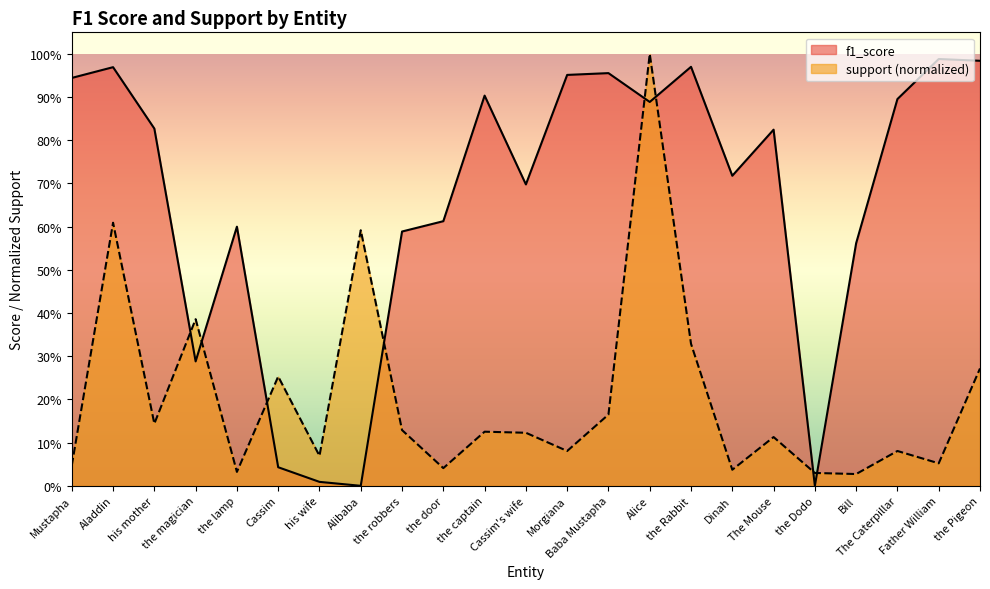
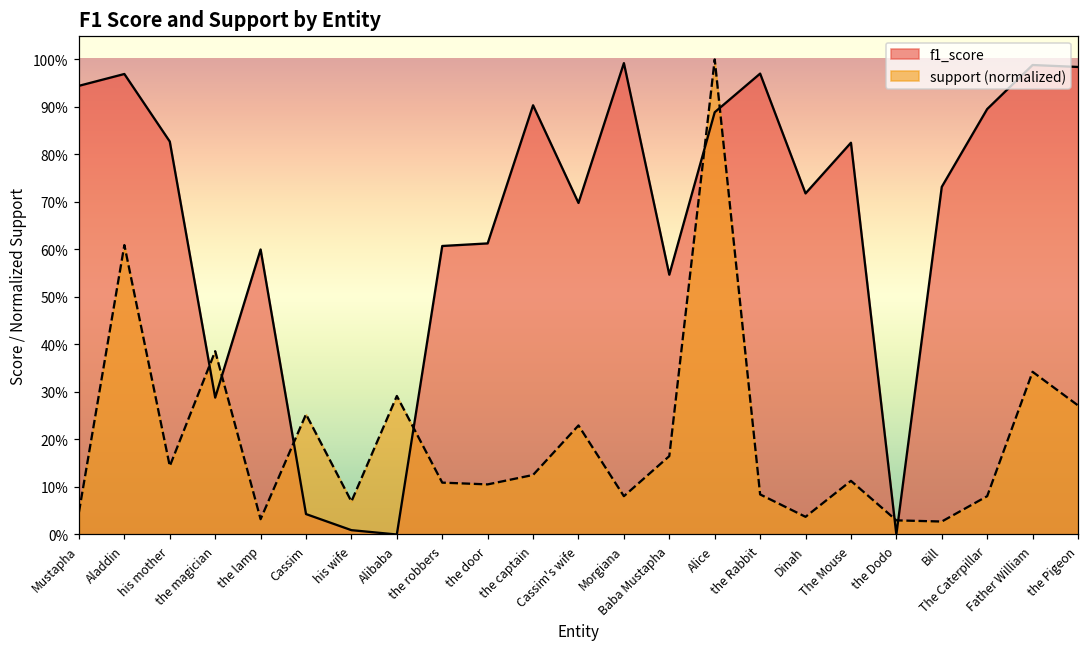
  {
    "f1_score": {
      "Mustapha": "94%",
      "Aladdin": "97%",
      "his mother": "83%",
      "the magician": "29%",
      "the lamp": "60%",
      "Cassim": "4%",
      "his wife": "1%",
      "Alibaba": "0%",
-     "the robbers": "59%",
+     "the robbers": "61%",
      "the door": "61%",
      "the captain": "90%",
      "Cassim's wife": "70%",
-     "Morgiana": "95%",
-     "Baba Mustapha": "96%",
+     "Morgiana": "99%",
+     "Baba Mustapha": "55%",
      "Alice": "89%",
      "the Rabbit": "97%",
      "Dinah": "72%",
      "The Mouse": "82%",
      "the Dodo": "0%",
-     "Bill": "56%",
+     "Bill": "73%",
      "The Caterpillar": "90%",
      "the Pigeon": "98%"
    },
    "support (normalized)": {
      "Mustapha": "5%",
      "Aladdin": "61%",
      "his mother": "14%",
      "the magician": "39%",
      "the lamp": "3%",
      "Cassim": "25%",
      "his wife": "7%",
-     "Alibaba": "59%",
-     "the robbers": "13%",
-     "the door": "4%",
+     "Alibaba": "29%",
+     "the robbers": "11%",
+     "the door": "11%",
      "the captain": "13%",
-     "Cassim's wife": "12%",
+     "Cassim's wife": "23%",
      "Morgiana": "8%",
      "Baba Mustapha": "17%",
      "Alice": "100%",
-     "the Rabbit": "33%",
+     "the Rabbit": "8%",
      "Dinah": "4%",
      "The Mouse": "11%",
      "the Dodo": "3%",
      "Bill": "3%",
      "The Caterpillar": "8%",
-     "Father William": "5%",
+     "Father William": "34%",
      "the Pigeon": "27%"
    }
  }
